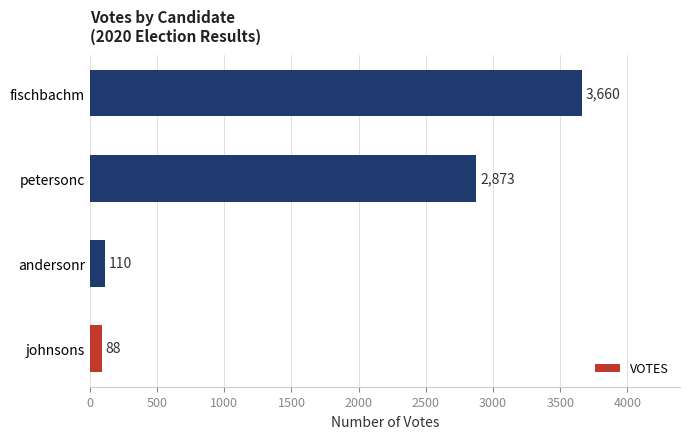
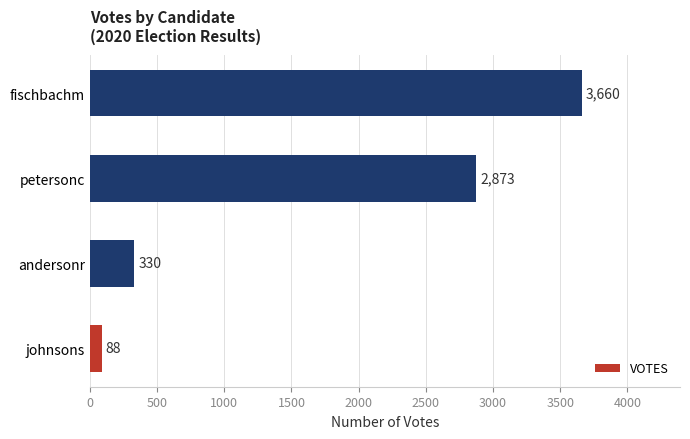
  {
    "fischbachm": "3,660",
    "petersonc": "2,873",
-   "andersonr": "110",
+   "andersonr": "330",
    "johnsons": "88"
  }
